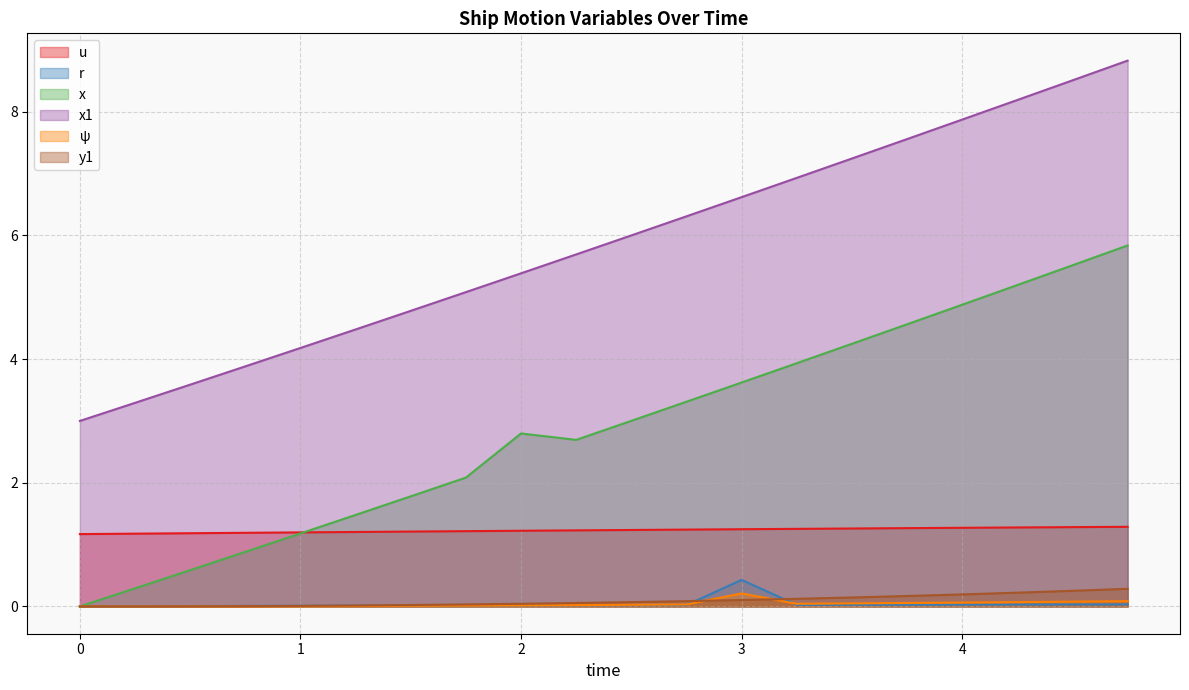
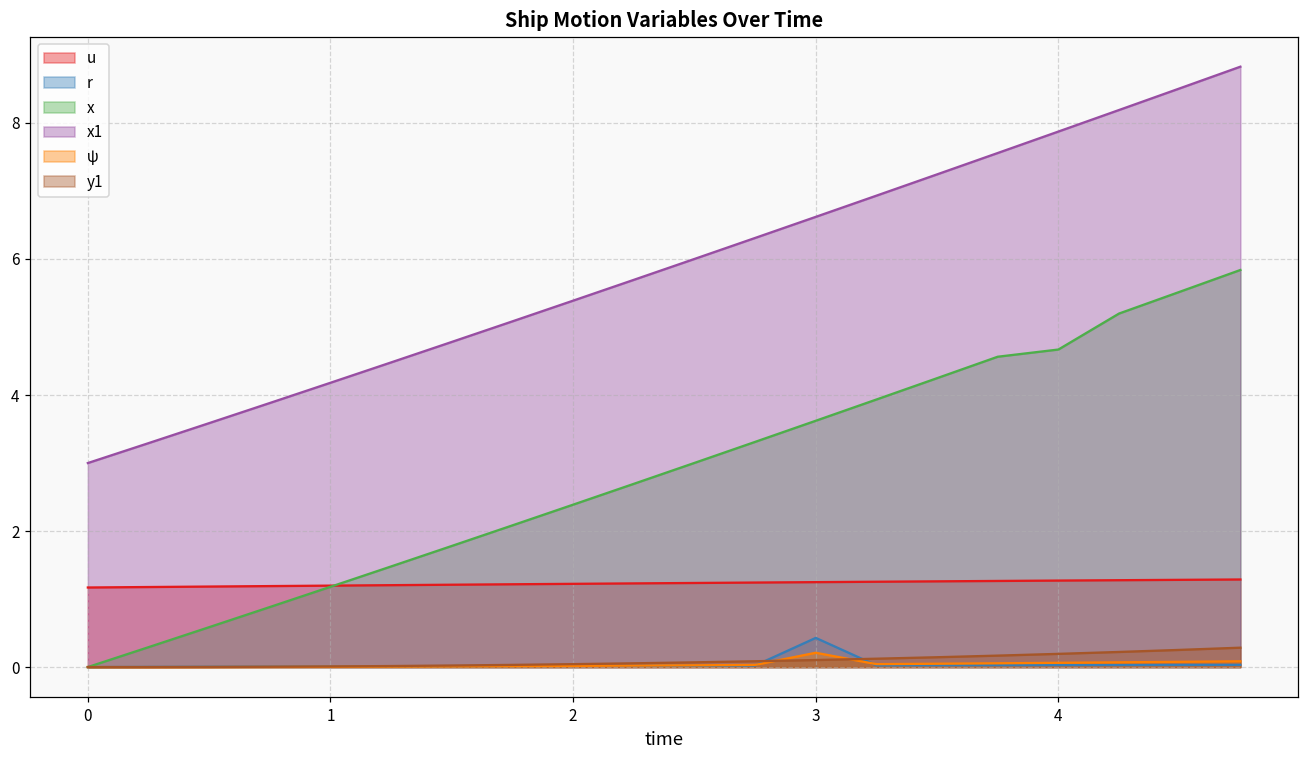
  {
    "r": {
      "3": 0.4
    },
    "x": {
-     "2": 2.8,
+     "2": 2.4,
      "3": 3.6,
-     "4": 4.9
+     "4": 4.7
    },
    "x1": {
      "0": 3.0,
      "1": 4.2,
      "2": 5.4,
      "3": 6.6,
      "4": 7.9
    },
    "ψ": {
      "3": 0.2
    }
  }
